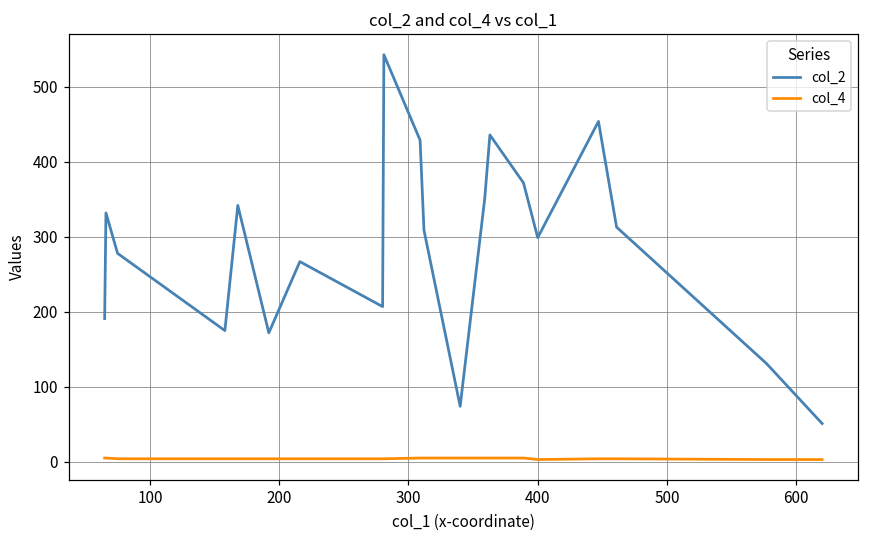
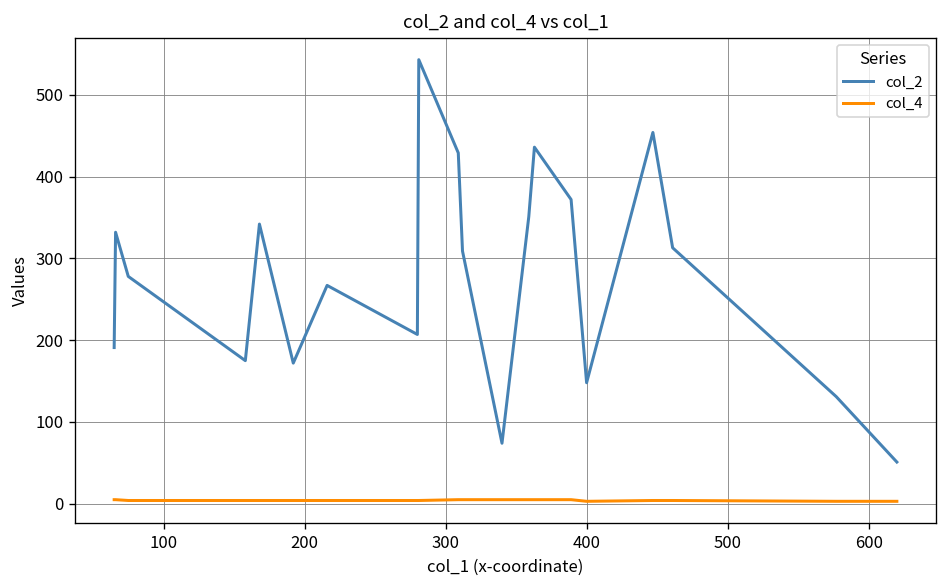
  {
    "col_2": {
-     "400": 300
+     "400": 150
    },
    "col_4": {
      "400": 0
    }
  }
